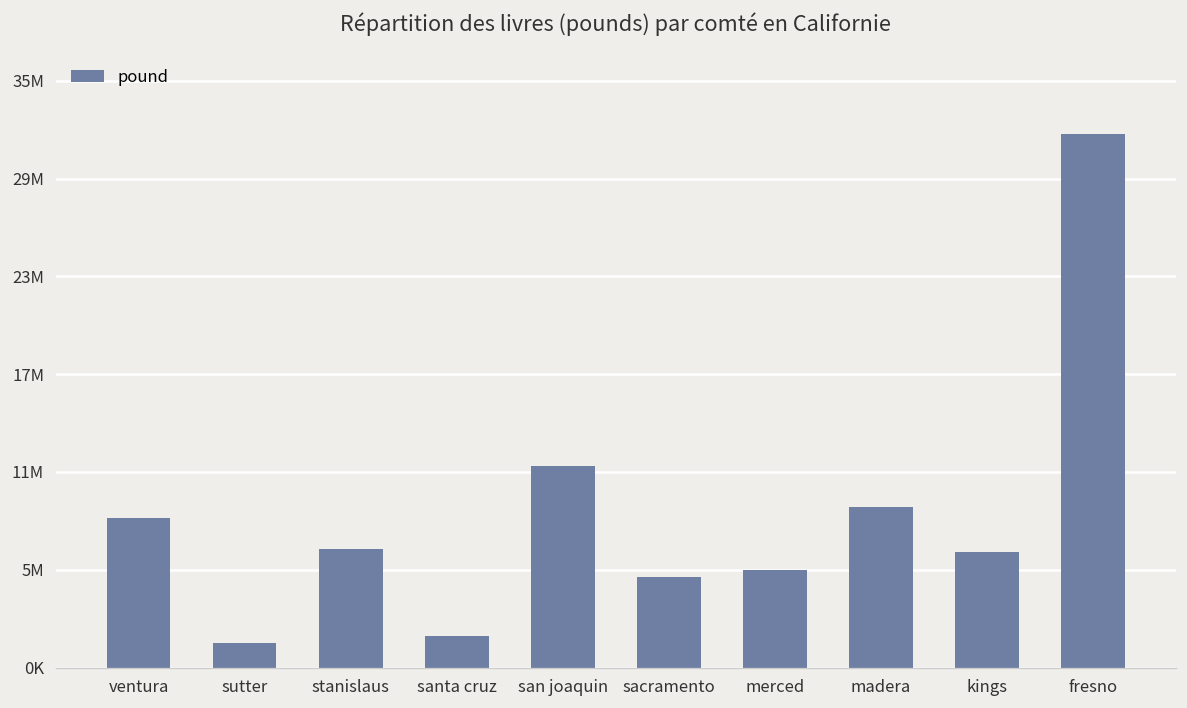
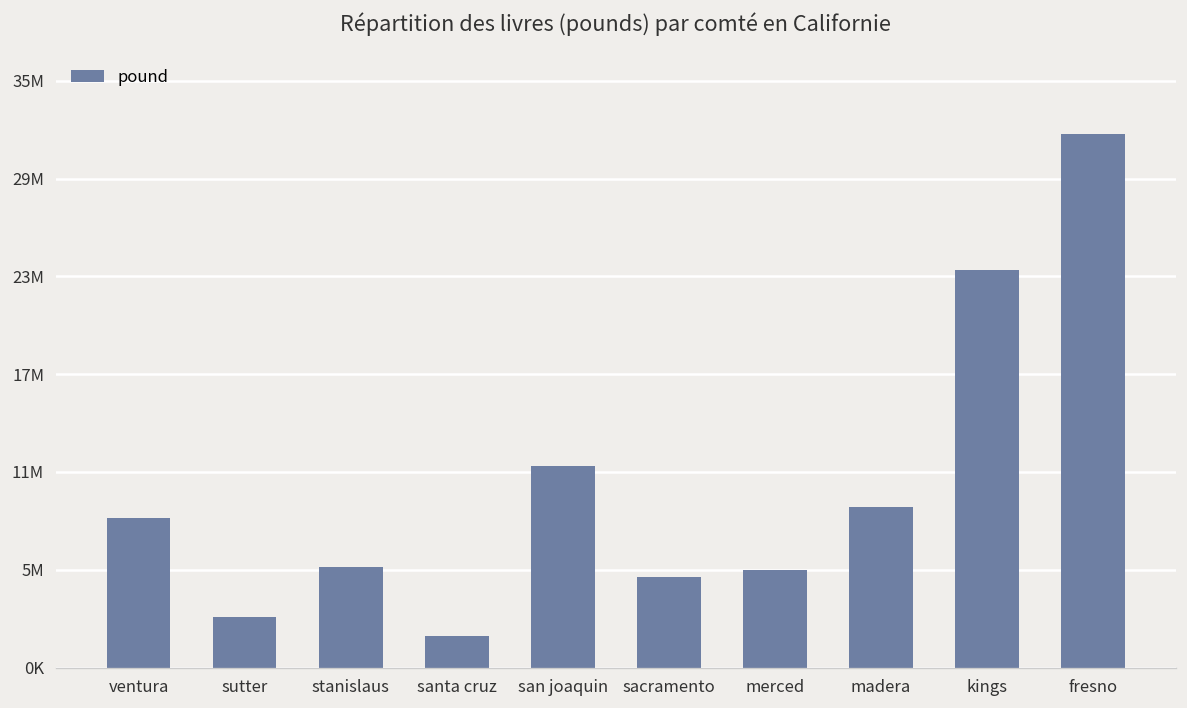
  {
    "ventura": 8900000,
-   "sutter": 1500000,
-   "stanislaus": 7100000,
+   "sutter": 3000000,
+   "stanislaus": 6000000,
    "santa cruz": 1900000,
    "san joaquin": 12000000,
    "sacramento": 5400000,
    "merced": 5800000,
    "madera": 9600000,
-   "kings": 6900000,
+   "kings": 23700000,
    "fresno": 31800000
  }
